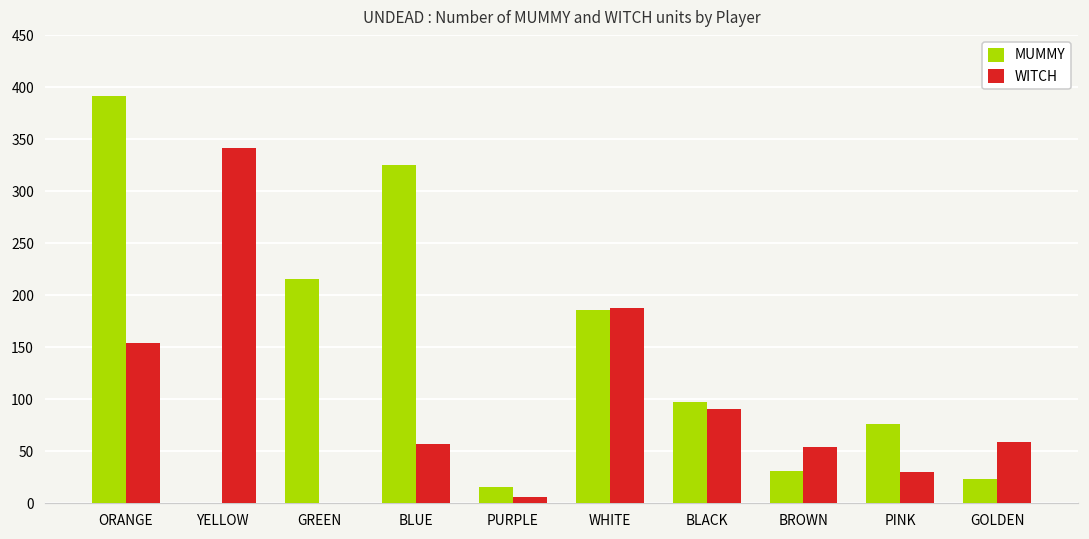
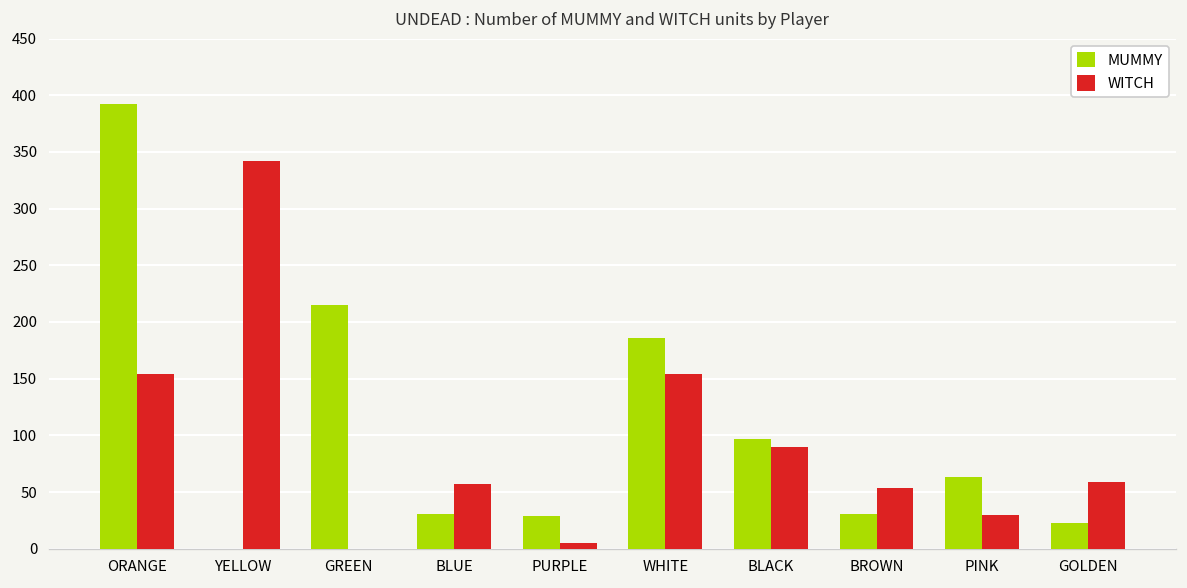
  {
    "MUMMY": {
      "ORANGE": 390,
      "YELLOW": 0,
      "GREEN": 220,
-     "BLUE": 330,
-     "PURPLE": 20,
+     "BLUE": 30,
+     "PURPLE": 30,
      "WHITE": 190,
      "BLACK": 100,
      "BROWN": 30,
-     "PINK": 80,
+     "PINK": 60,
      "GOLDEN": 20
    },
    "WITCH": {
      "ORANGE": 150,
      "YELLOW": 340,
      "GREEN": 0,
      "BLUE": 60,
      "PURPLE": 10,
-     "WHITE": 190,
+     "WHITE": 150,
      "BLACK": 90,
      "BROWN": 50,
      "PINK": 30,
      "GOLDEN": 60
    }
  }
